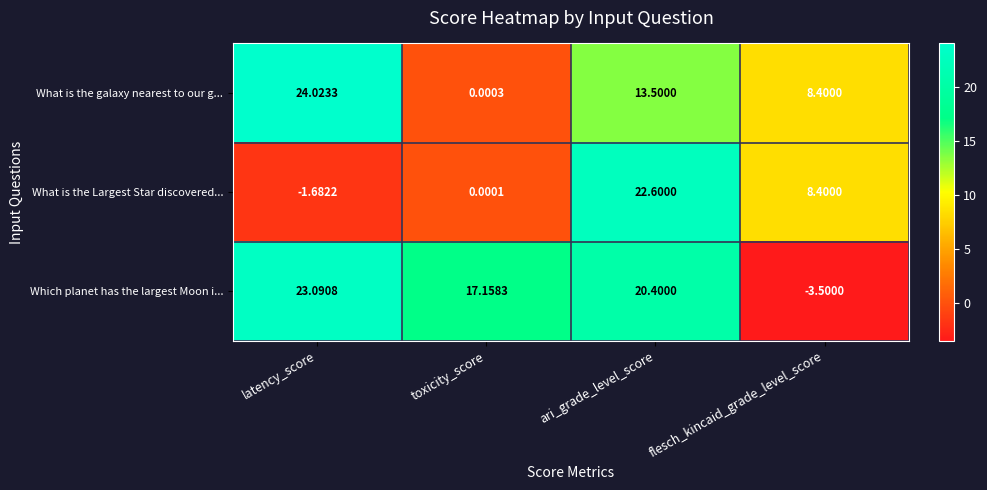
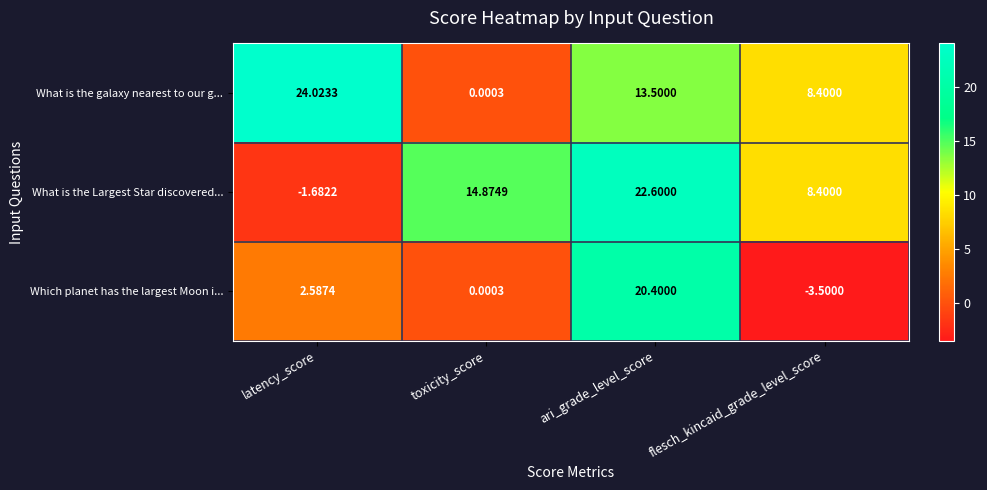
  {
    "What is the galaxy nearest to our g...": {
      "latency_score": 24.0233,
      "toxicity_score": 0.0003,
      "ari_grade_level_score": 13.5000,
      "flesch_kincaid_grade_level_score": 8.4000
    },
    "What is the Largest Star discovered...": {
      "latency_score": -1.6822,
-     "toxicity_score": 0.0001,
+     "toxicity_score": 14.8749,
      "ari_grade_level_score": 22.6000,
      "flesch_kincaid_grade_level_score": 8.4000
    },
    "Which planet has the largest Moon i...": {
-     "latency_score": 23.0908,
-     "toxicity_score": 17.1583,
+     "latency_score": 2.5874,
+     "toxicity_score": 0.0003,
      "ari_grade_level_score": 20.4000,
      "flesch_kincaid_grade_level_score": -3.5000
    }
  }
